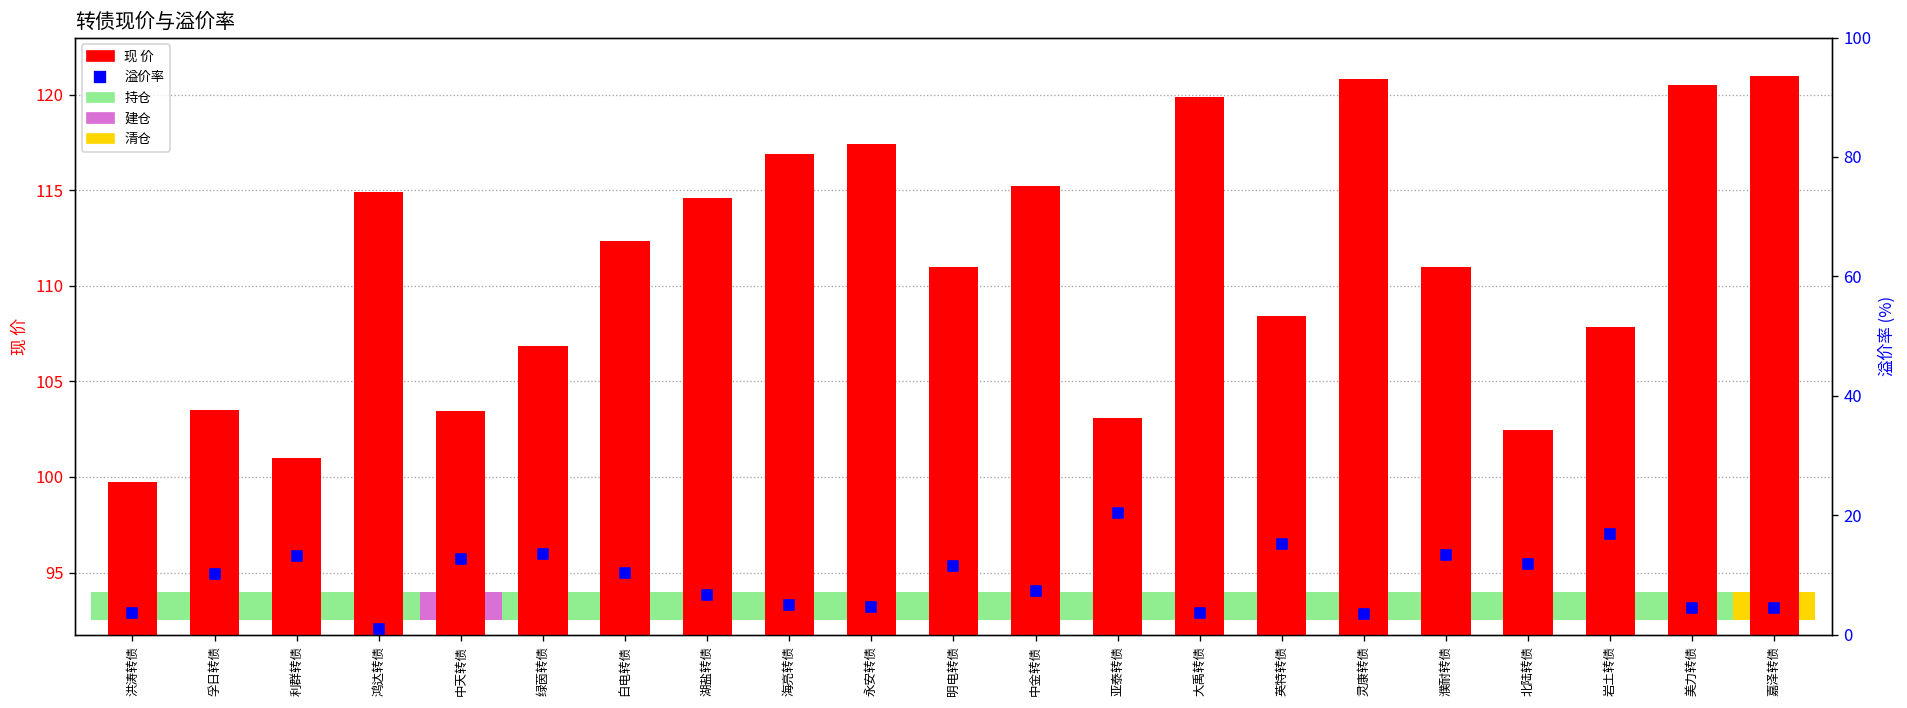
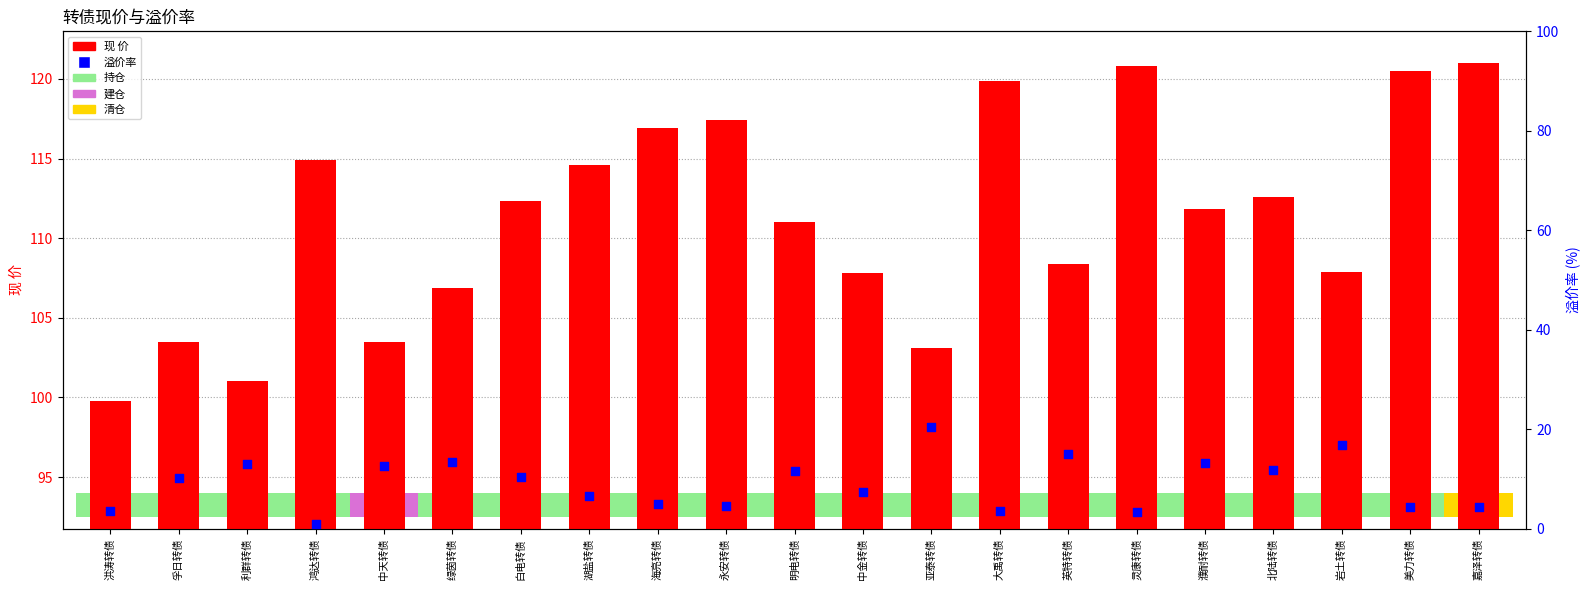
  {
    "现 价": {
      "洪涛转债": 99.8,
      "孚日转债": 103.5,
      "利群转债": 101.0,
      "鸿达转债": 114.9,
      "中天转债": 103.5,
      "绿茵转债": 106.9,
      "白电转债": 112.3,
      "湖盐转债": 114.6,
      "海亮转债": 116.9,
      "永安转债": 117.4,
      "明电转债": 111.0,
-     "中金转债": 115.2,
+     "中金转债": 107.8,
      "亚泰转债": 103.1,
      "大禹转债": 119.9,
      "英特转债": 108.4,
      "灵康转债": 120.8,
-     "濮耐转债": 111.0,
-     "北陆转债": 102.4,
+     "濮耐转债": 111.8,
+     "北陆转债": 112.6,
      "岩土转债": 107.8,
      "美力转债": 120.5,
      "嘉泽转债": 121.0
    }
  }
